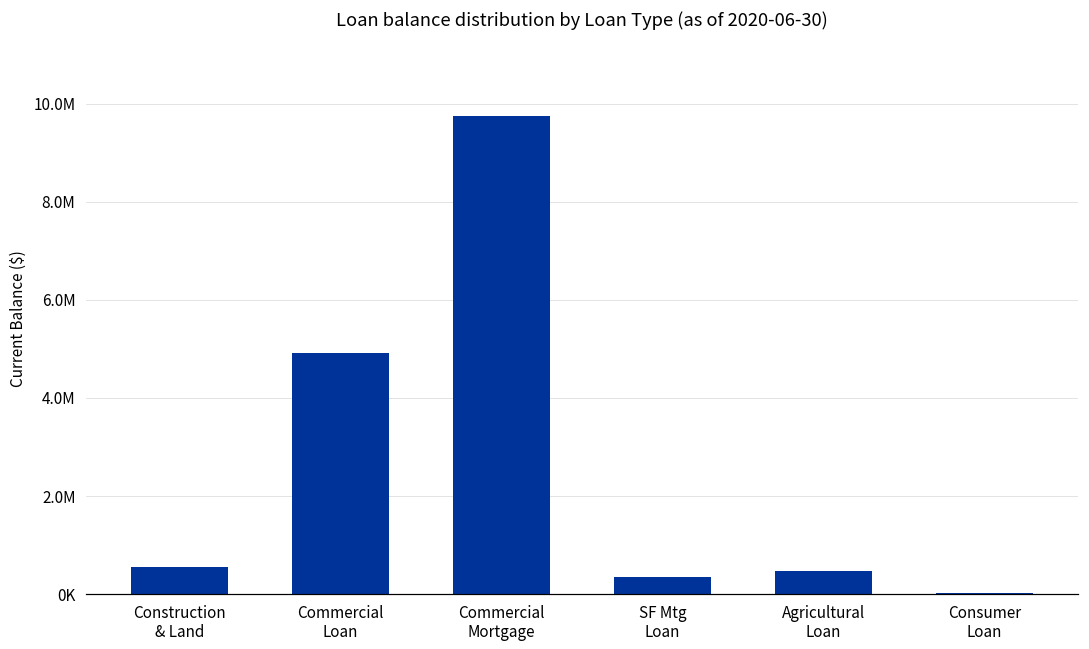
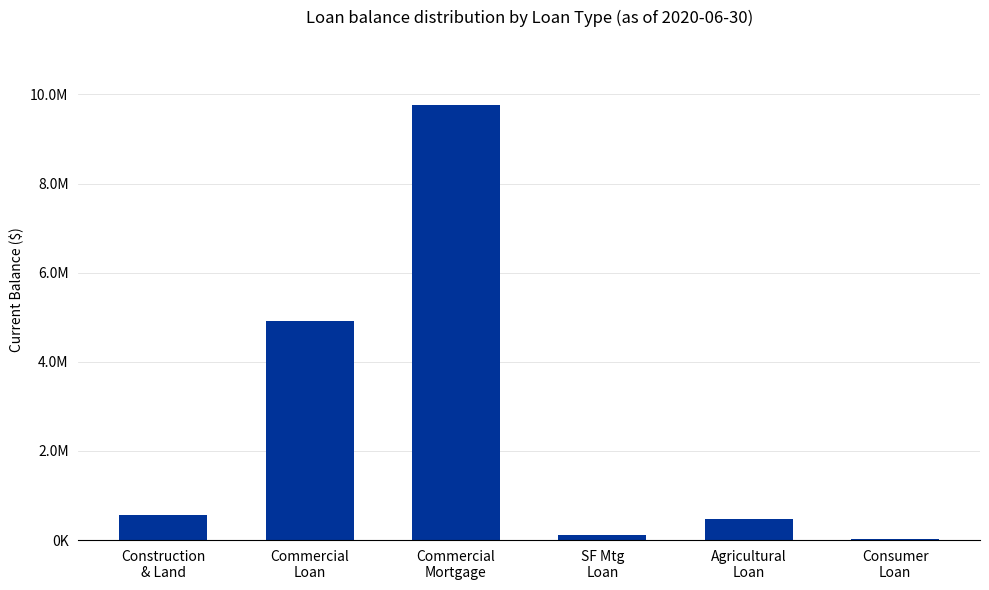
  {
    "Construction & Land": 600000,
    "Commercial Loan": 4900000,
    "Commercial Mortgage": 9800000,
-   "SF Mtg Loan": 400000,
+   "SF Mtg Loan": 100000,
    "Agricultural Loan": 500000
  }
